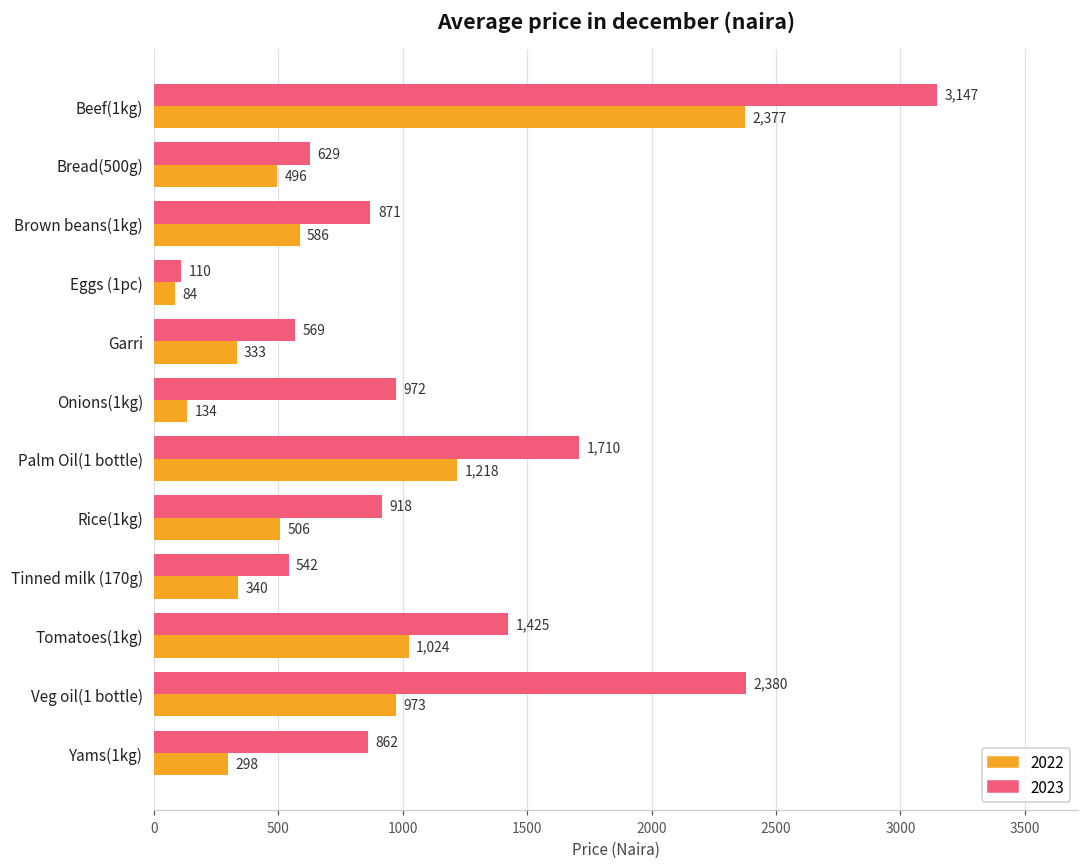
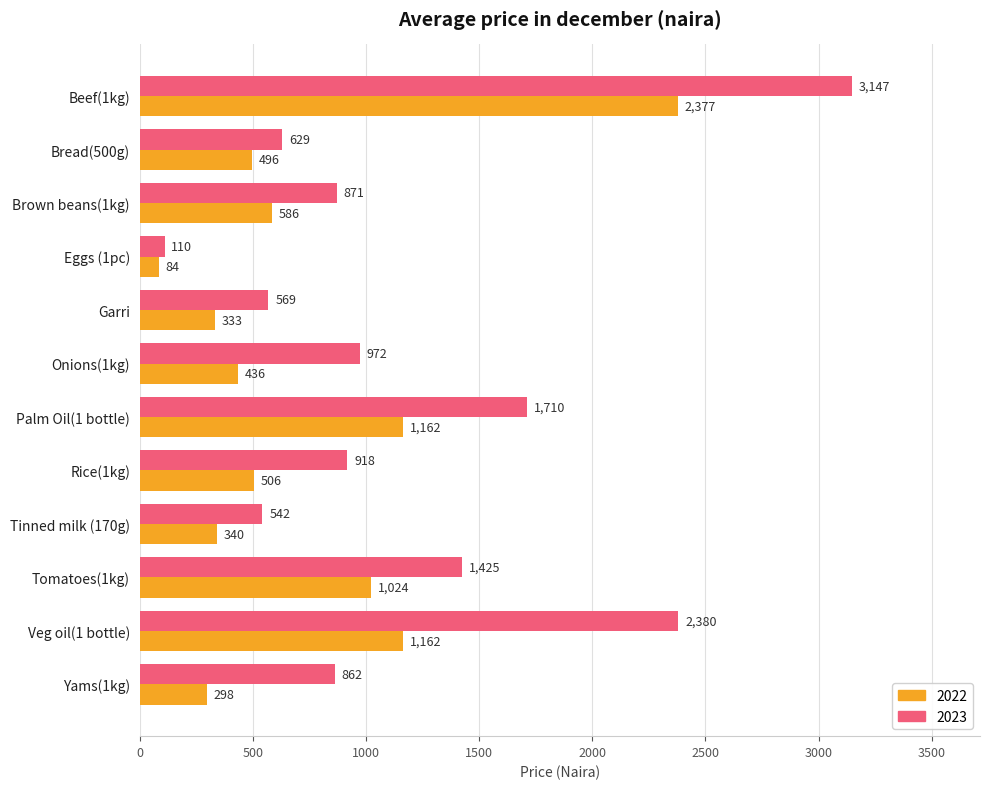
  {
    "2022": {
      "Beef(1kg)": "2,377",
      "Bread(500g)": "496",
      "Brown beans(1kg)": "586",
      "Eggs (1pc)": "84",
      "Garri": "333",
-     "Onions(1kg)": "134",
-     "Palm Oil(1 bottle)": "1,218",
+     "Onions(1kg)": "436",
+     "Palm Oil(1 bottle)": "1,162",
      "Rice(1kg)": "506",
      "Tinned milk (170g)": "340",
      "Tomatoes(1kg)": "1,024",
-     "Veg oil(1 bottle)": "973",
+     "Veg oil(1 bottle)": "1,162",
      "Yams(1kg)": "298"
    },
    "2023": {
      "Beef(1kg)": "3,147",
      "Bread(500g)": "629",
      "Brown beans(1kg)": "871",
      "Eggs (1pc)": "110",
      "Garri": "569",
      "Onions(1kg)": "972",
      "Palm Oil(1 bottle)": "1,710",
      "Rice(1kg)": "918",
      "Tinned milk (170g)": "542",
      "Tomatoes(1kg)": "1,425",
      "Veg oil(1 bottle)": "2,380",
      "Yams(1kg)": "862"
    }
  }
